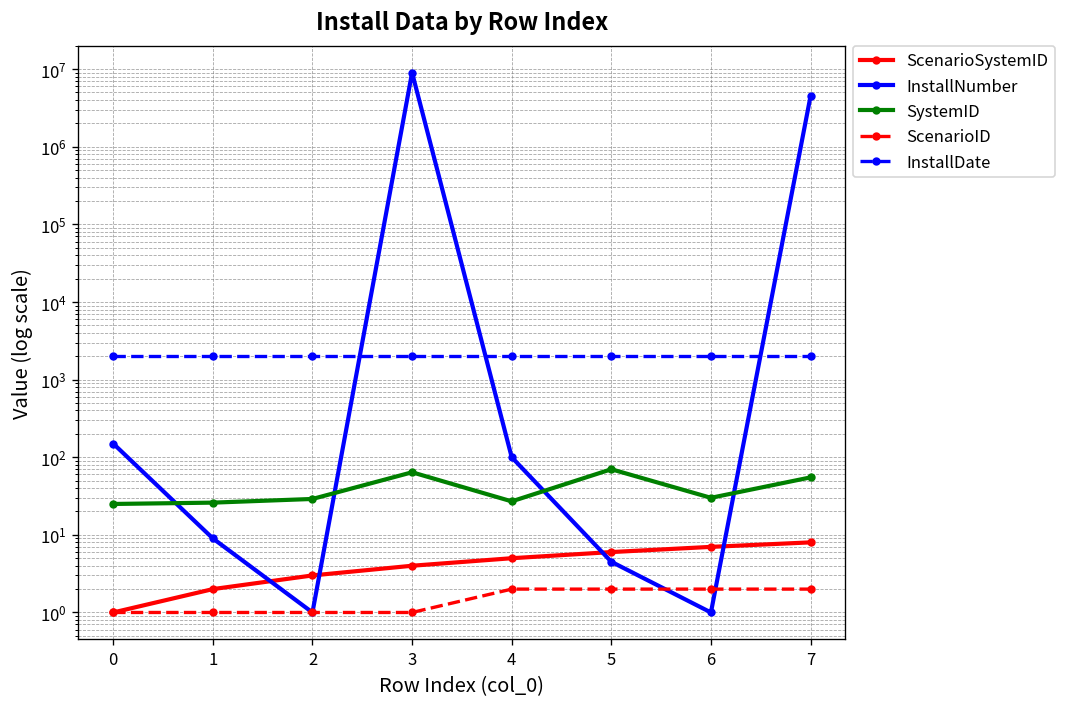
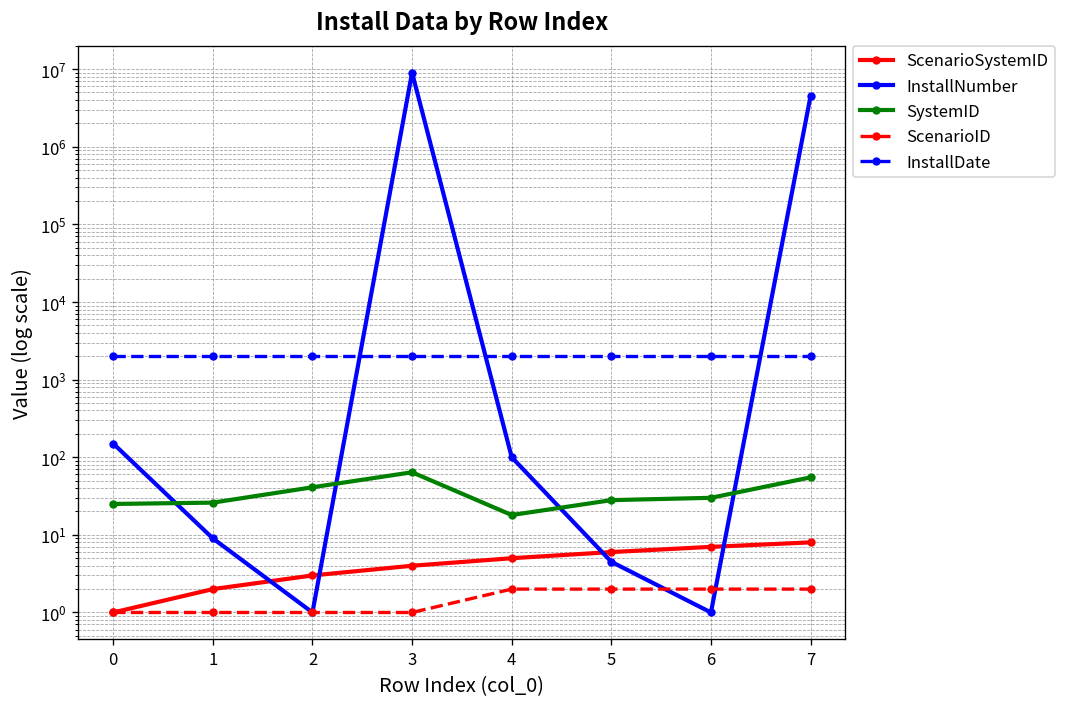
  {
    "SystemID": {
      "0": 25,
      "1": 26,
-     "2": 30,
+     "2": 40,
      "3": 60,
-     "4": 27,
-     "5": 70,
+     "4": 18,
+     "5": 28,
      "6": 30,
      "7": 60
    }
  }
